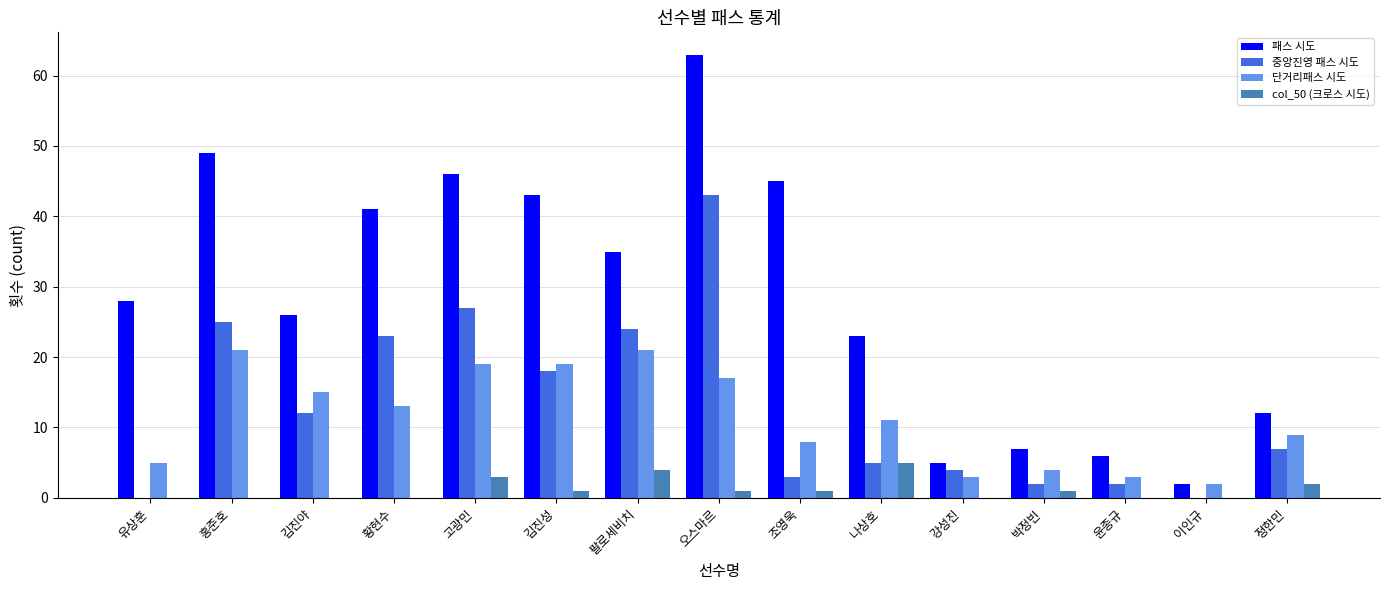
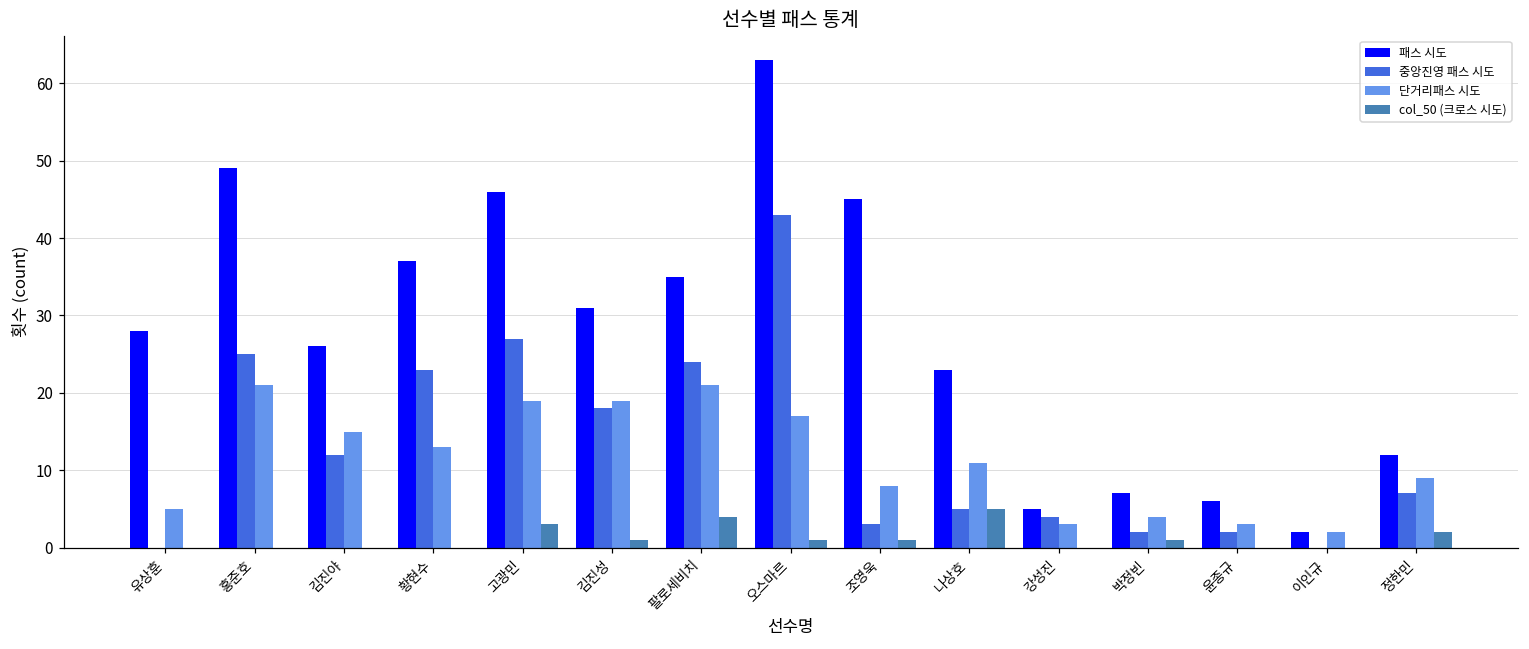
  {
    "패스 시도": {
      "유상훈": 28,
      "홍준호": 49,
      "김진야": 26,
-     "황현수": 41,
+     "황현수": 37,
      "고광민": 46,
-     "김진성": 43,
+     "김진성": 31,
      "팔로세비치": 35,
      "오스마르": 63,
      "조영욱": 45,
      "나상호": 23,
      "강성진": 5,
      "박정빈": 7,
      "윤종규": 6,
      "이인규": 2,
      "정한민": 12
    }
  }
